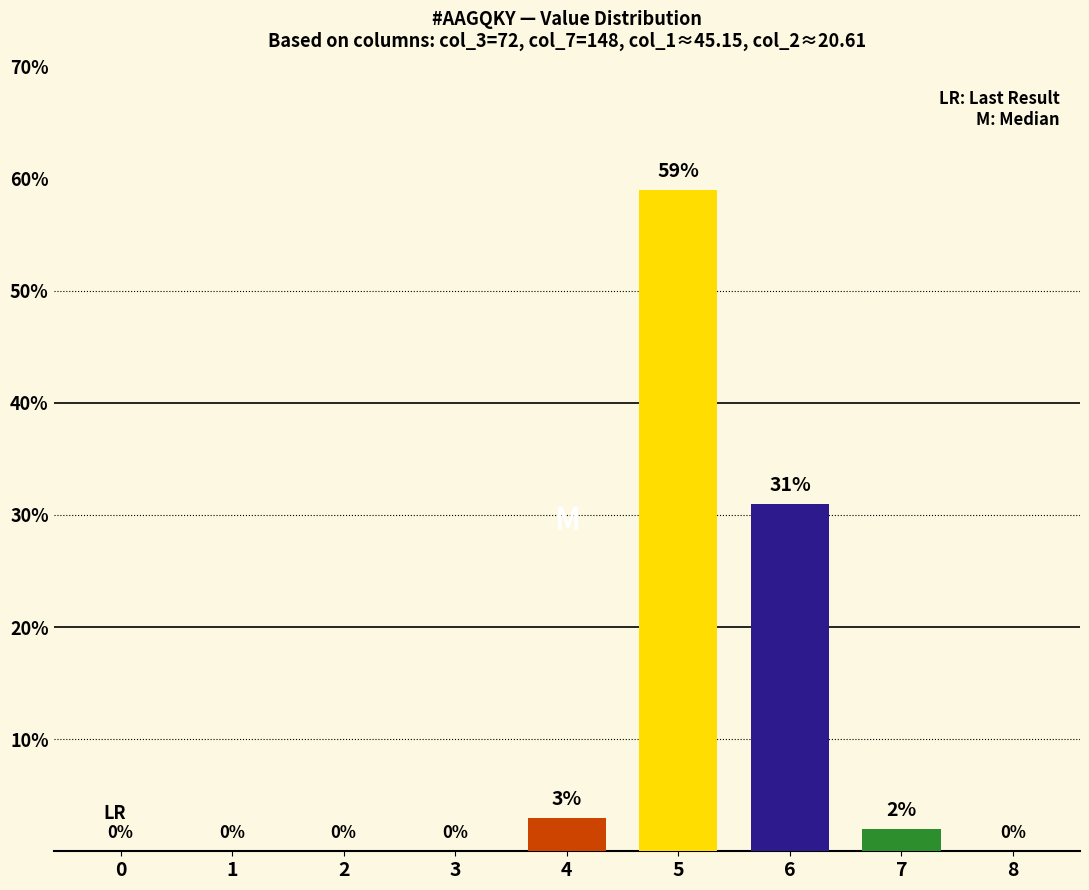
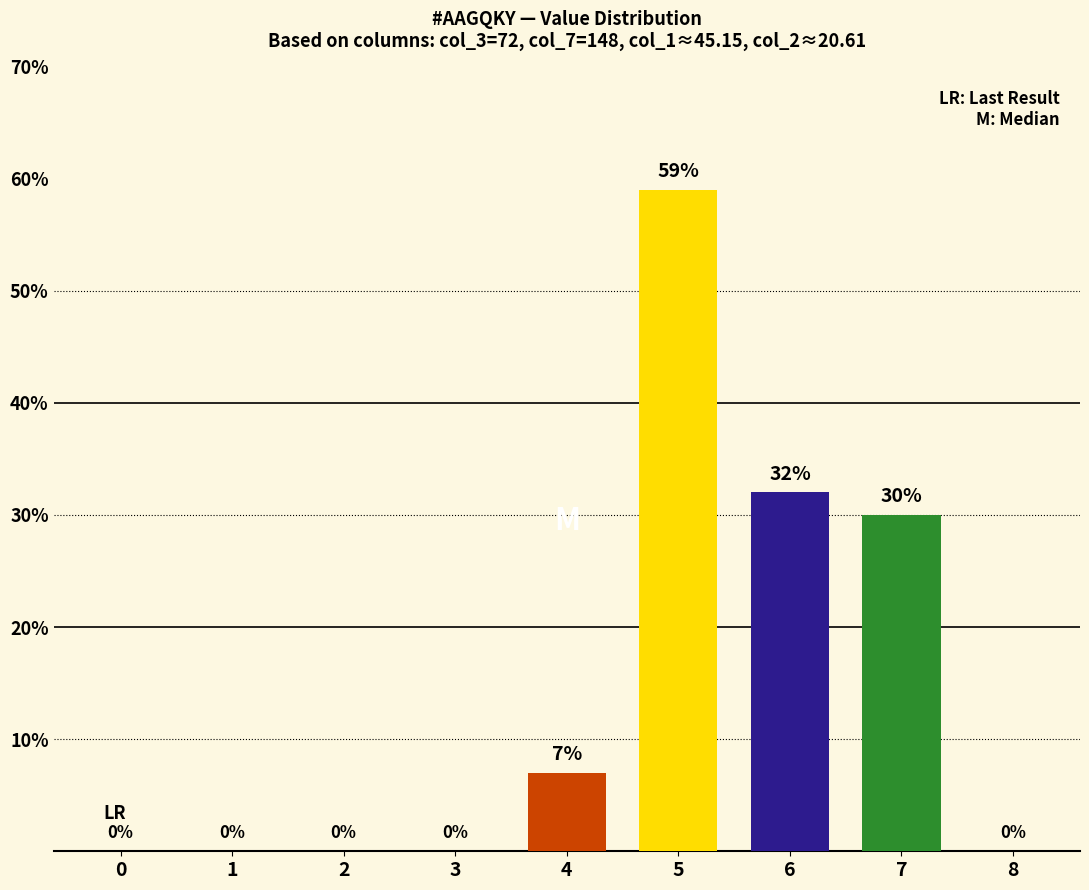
  {
    "0": "0%",
    "1": "0%",
    "2": "0%",
    "3": "0%",
-   "4": "3%",
+   "4": "7%",
    "5": "59%",
-   "6": "31%",
-   "7": "2%",
+   "6": "32%",
+   "7": "30%",
    "8": "0%"
  }
